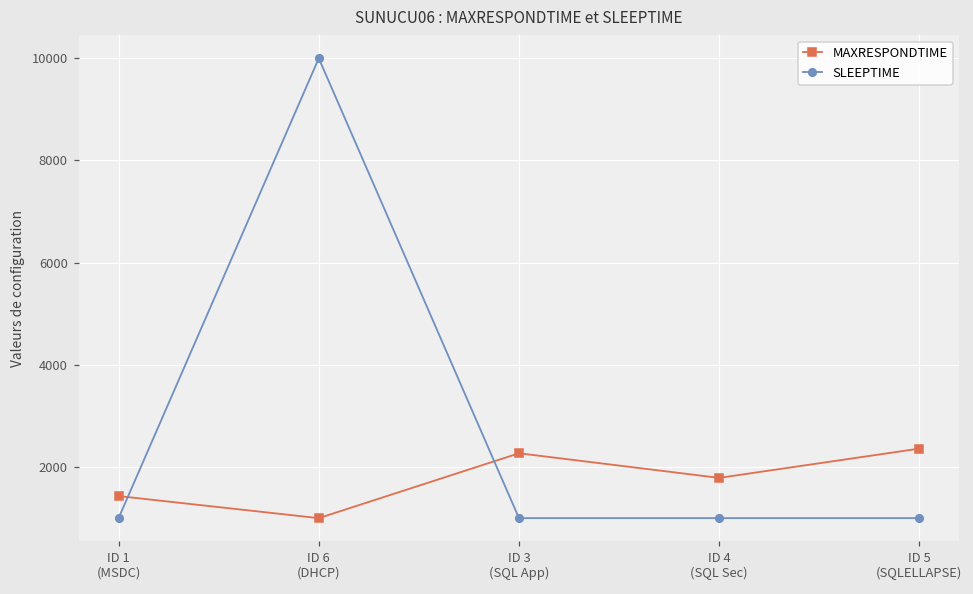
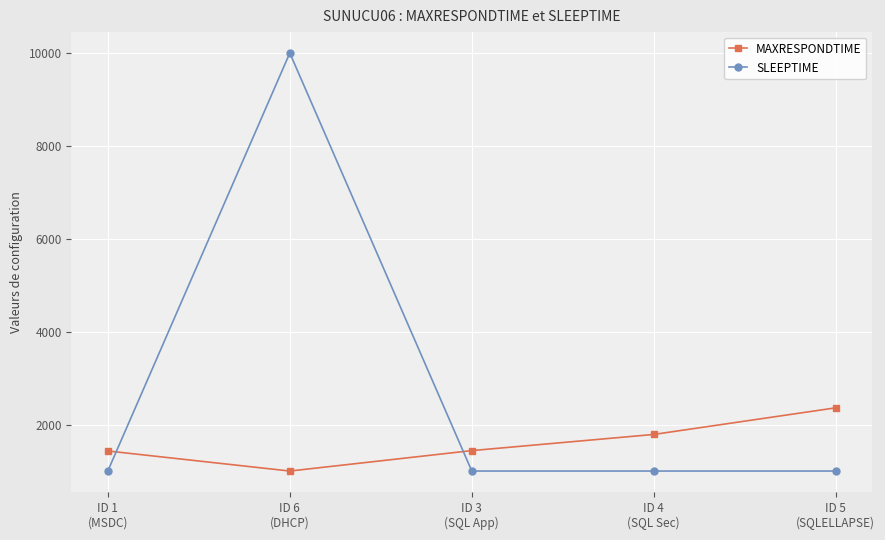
  {
    "MAXRESPONDTIME": {
      "ID 1 (MSDC)": 1400,
      "ID 6 (DHCP)": 1000,
-     "ID 3 (SQL App)": 2300,
+     "ID 3 (SQL App)": 1400,
      "ID 4 (SQL Sec)": 1800,
      "ID 5 (SQLELLAPSE)": 2400
    },
    "SLEEPTIME": {
      "ID 1 (MSDC)": 1000,
      "ID 6 (DHCP)": 10000,
      "ID 3 (SQL App)": 1000,
      "ID 4 (SQL Sec)": 1000,
      "ID 5 (SQLELLAPSE)": 1000
    }
  }
